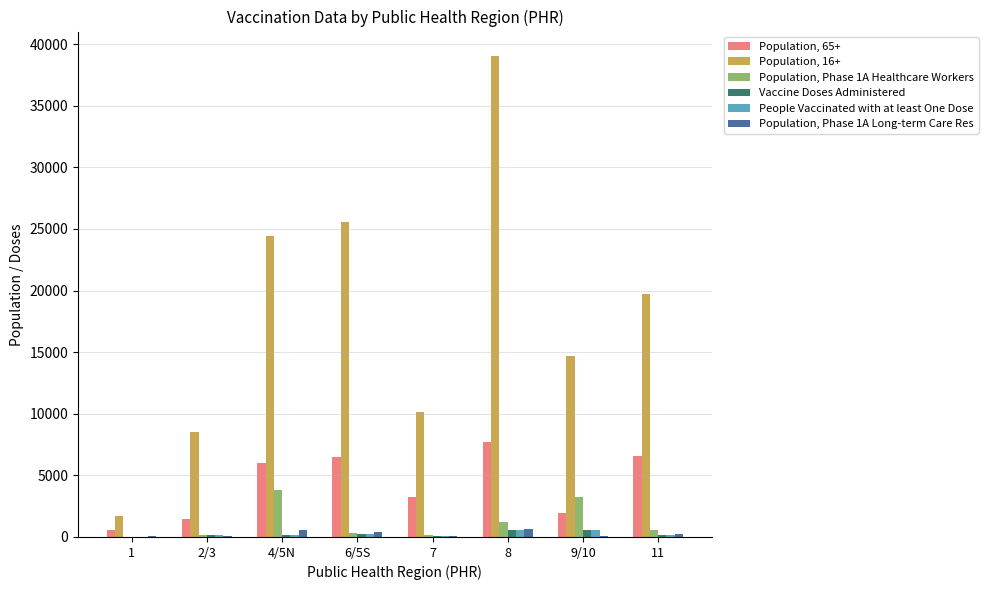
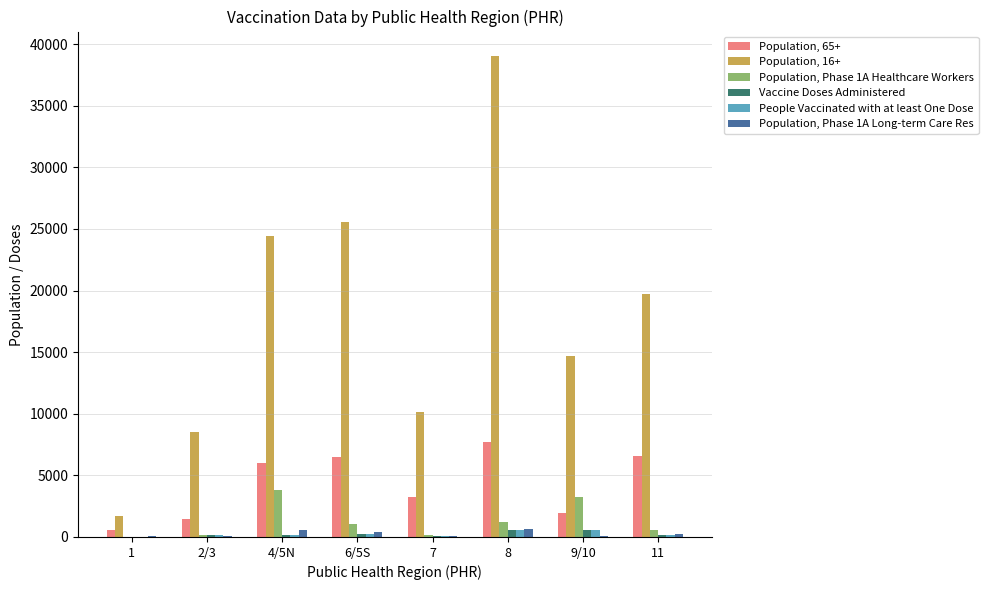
  {
    "Population, 65+": {
      "1": 600,
      "2/3": 1400,
      "4/5N": 6000,
      "6/5S": 6500,
      "7": 3300,
      "8": 7700,
      "9/10": 1900,
      "11": 6500
    },
    "Population, 16+": {
      "1": 1700,
      "2/3": 8500,
      "4/5N": 24400,
      "6/5S": 25600,
      "7": 10200,
      "8": 39100,
      "9/10": 14700,
      "11": 19700
    },
    "Population, Phase 1A Healthcare Workers": {
      "4/5N": 3800,
-     "6/5S": 400,
+     "6/5S": 1100,
      "8": 1200,
      "9/10": 3300,
      "11": 500
    },
    "People Vaccinated with at least One Dose": {
      "6/5S": 300,
      "8": 600,
      "9/10": 600
    }
  }
